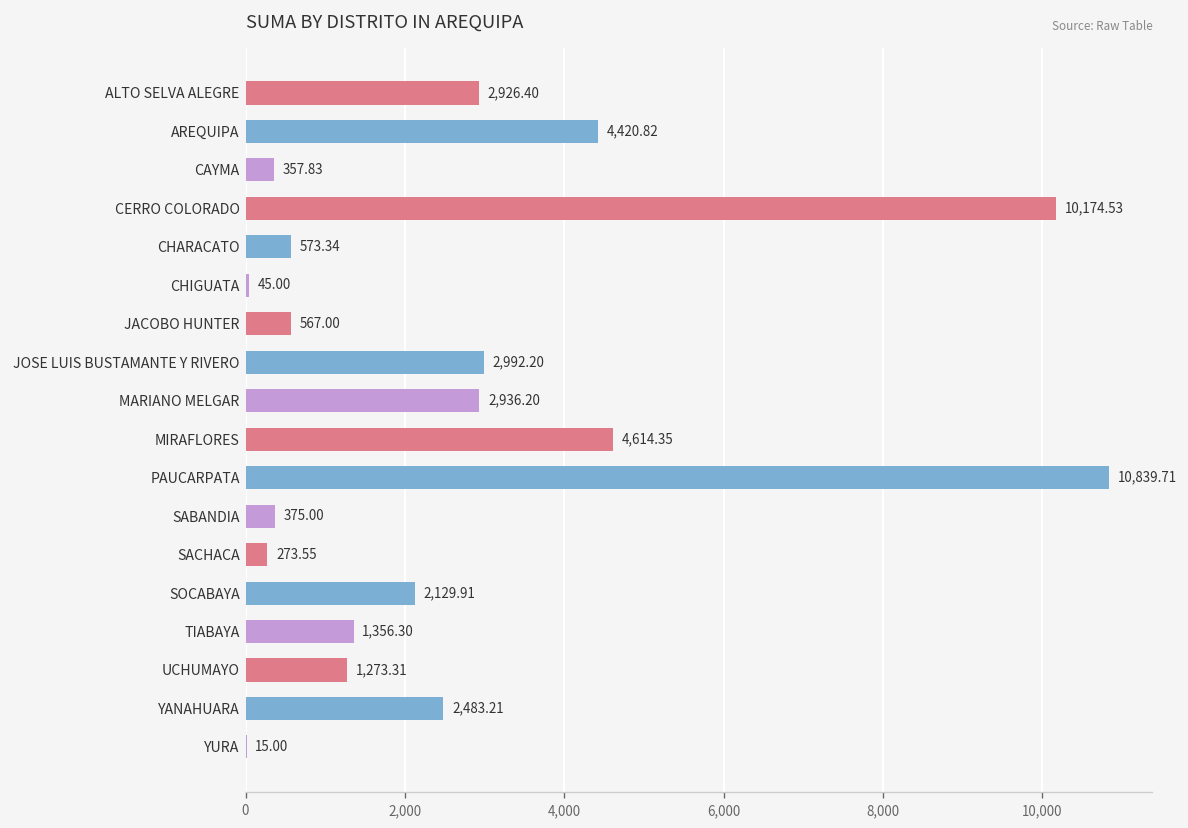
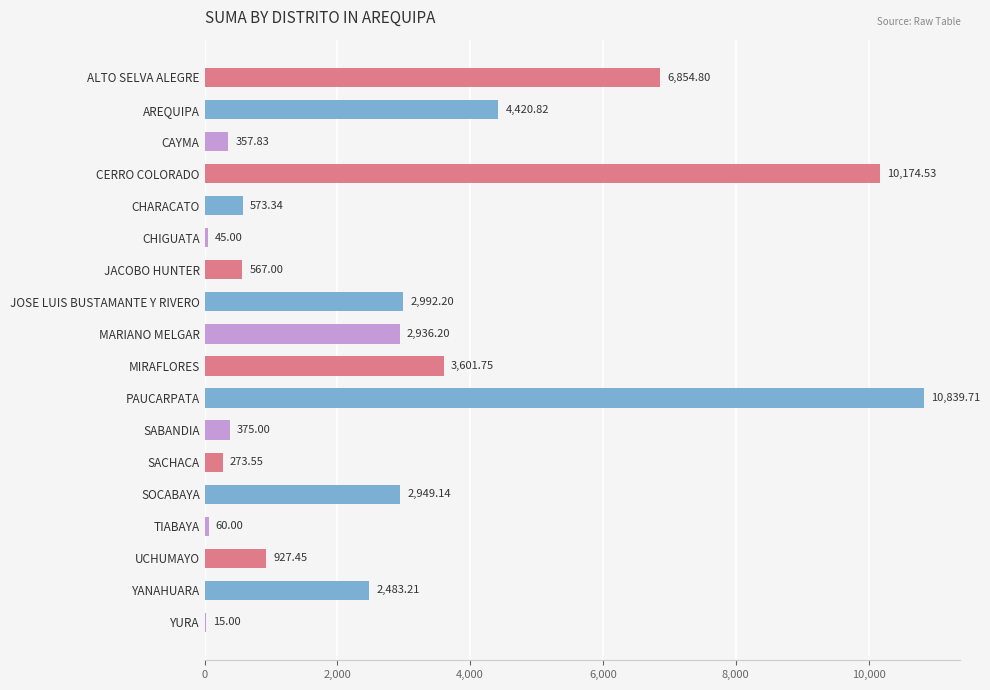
  {
-   "ALTO SELVA ALEGRE": "2,926.40",
+   "ALTO SELVA ALEGRE": "6,854.80",
    "AREQUIPA": "4,420.82",
    "CAYMA": "357.83",
    "CERRO COLORADO": "10,174.53",
    "CHARACATO": "573.34",
    "CHIGUATA": "45.00",
    "JACOBO HUNTER": "567.00",
    "JOSE LUIS BUSTAMANTE Y RIVERO": "2,992.20",
    "MARIANO MELGAR": "2,936.20",
-   "MIRAFLORES": "4,614.35",
+   "MIRAFLORES": "3,601.75",
    "PAUCARPATA": "10,839.71",
    "SABANDIA": "375.00",
    "SACHACA": "273.55",
-   "SOCABAYA": "2,129.91",
-   "TIABAYA": "1,356.30",
-   "UCHUMAYO": "1,273.31",
+   "SOCABAYA": "2,949.14",
+   "TIABAYA": "60.00",
+   "UCHUMAYO": "927.45",
    "YANAHUARA": "2,483.21",
    "YURA": "15.00"
  }
